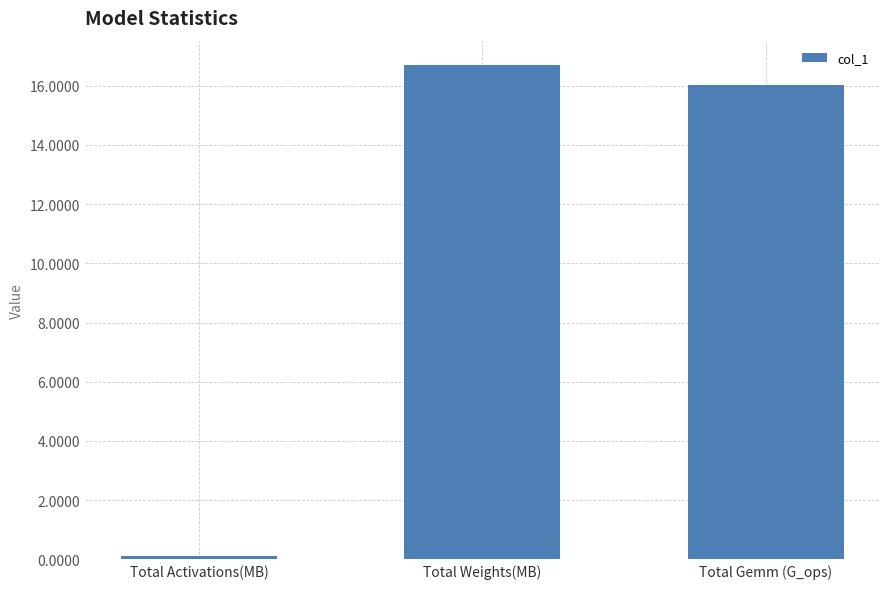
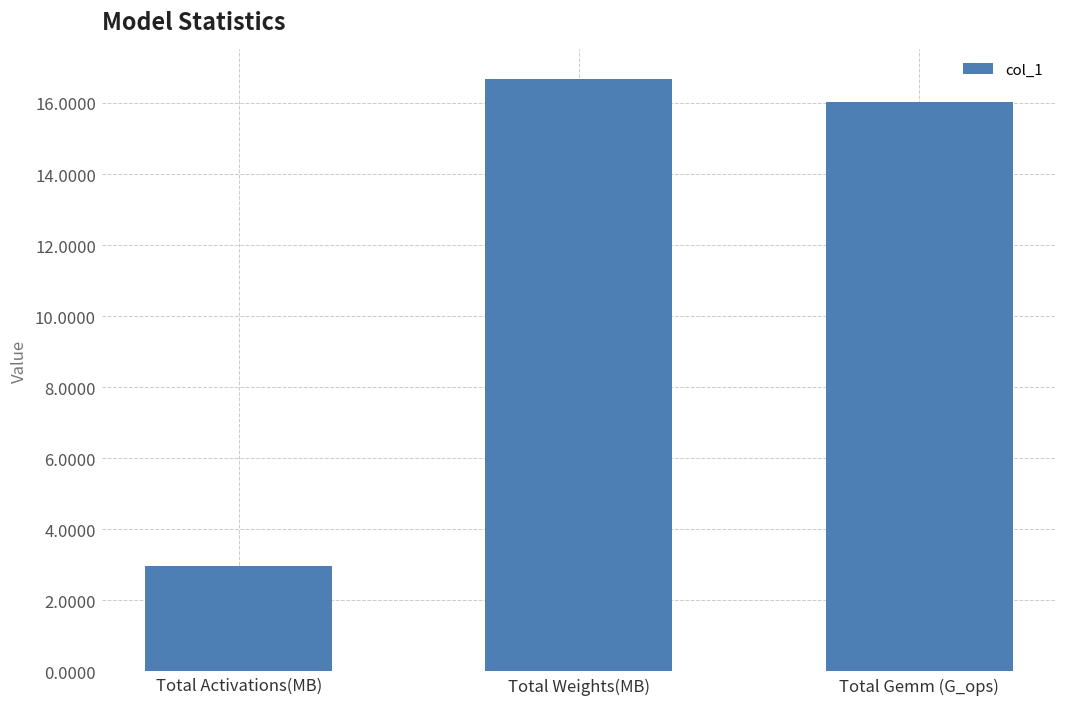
  {
-   "Total Activations(MB)": 0.1,
+   "Total Activations(MB)": 3.0,
    "Total Weights(MB)": 16.7,
    "Total Gemm (G_ops)": 16.0
  }
